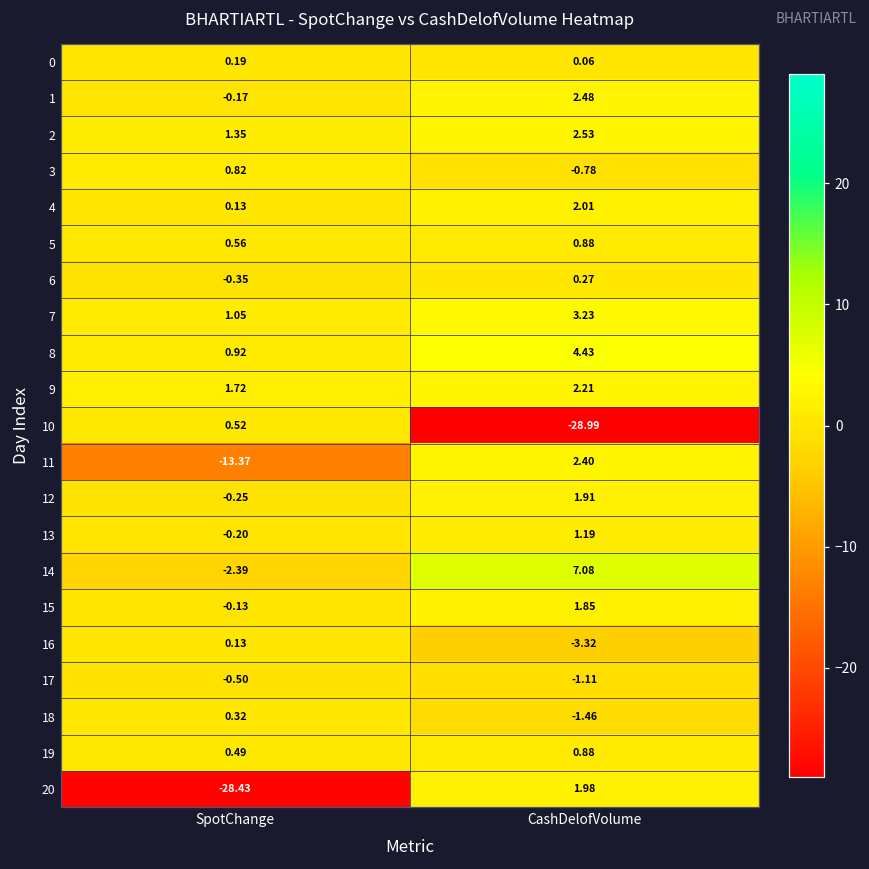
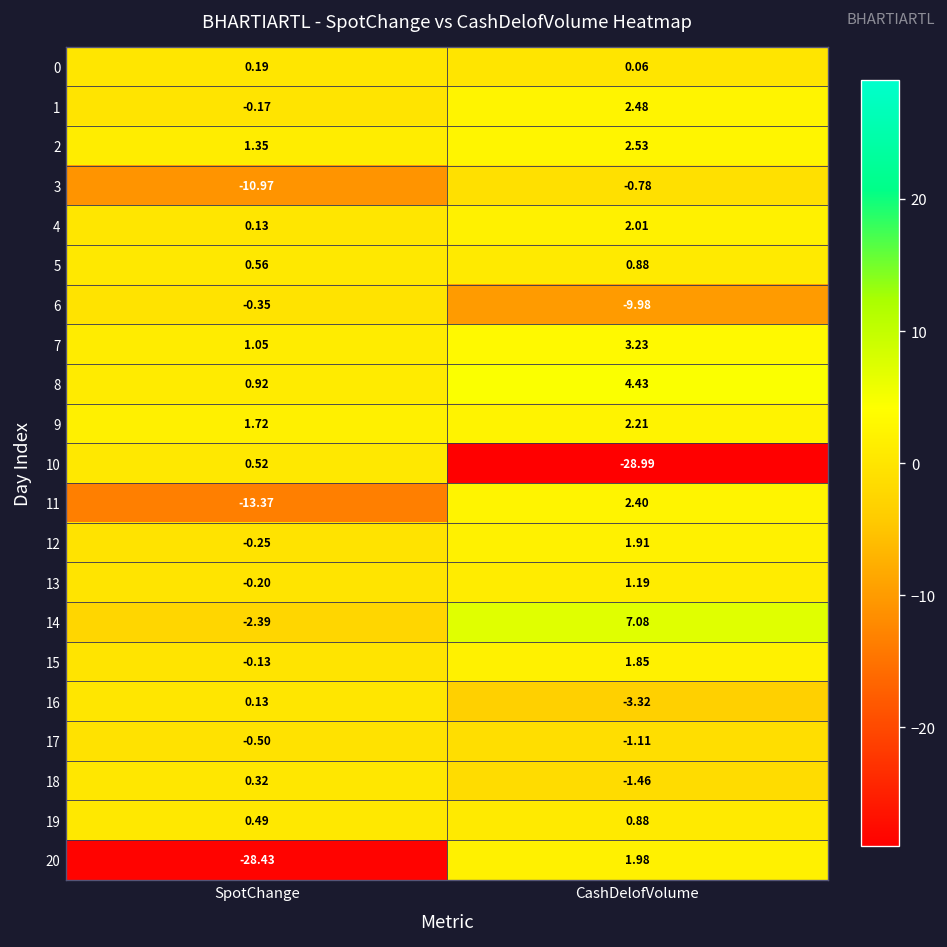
  {
    "0": {
      "SpotChange": 0.19,
      "CashDelofVolume": 0.06
    },
    "1": {
      "SpotChange": -0.17,
      "CashDelofVolume": 2.48
    },
    "2": {
      "SpotChange": 1.35,
      "CashDelofVolume": 2.53
    },
    "3": {
-     "SpotChange": 0.82,
+     "SpotChange": -10.97,
      "CashDelofVolume": -0.78
    },
    "4": {
      "SpotChange": 0.13,
      "CashDelofVolume": 2.01
    },
    "5": {
      "SpotChange": 0.56,
      "CashDelofVolume": 0.88
    },
    "6": {
      "SpotChange": -0.35,
-     "CashDelofVolume": 0.27
+     "CashDelofVolume": -9.98
    },
    "7": {
      "SpotChange": 1.05,
      "CashDelofVolume": 3.23
    },
    "8": {
      "SpotChange": 0.92,
      "CashDelofVolume": 4.43
    },
    "9": {
      "SpotChange": 1.72,
      "CashDelofVolume": 2.21
    },
    "10": {
      "SpotChange": 0.52,
      "CashDelofVolume": -28.99
    },
    "11": {
      "SpotChange": -13.37,
      "CashDelofVolume": 2.40
    },
    "12": {
      "SpotChange": -0.25,
      "CashDelofVolume": 1.91
    },
    "13": {
      "SpotChange": -0.20,
      "CashDelofVolume": 1.19
    },
    "14": {
      "SpotChange": -2.39,
      "CashDelofVolume": 7.08
    },
    "15": {
      "SpotChange": -0.13,
      "CashDelofVolume": 1.85
    },
    "16": {
      "SpotChange": 0.13,
      "CashDelofVolume": -3.32
    },
    "17": {
      "SpotChange": -0.50,
      "CashDelofVolume": -1.11
    },
    "18": {
      "SpotChange": 0.32,
      "CashDelofVolume": -1.46
    },
    "19": {
      "SpotChange": 0.49,
      "CashDelofVolume": 0.88
    },
    "20": {
      "SpotChange": -28.43,
      "CashDelofVolume": 1.98
    }
  }
